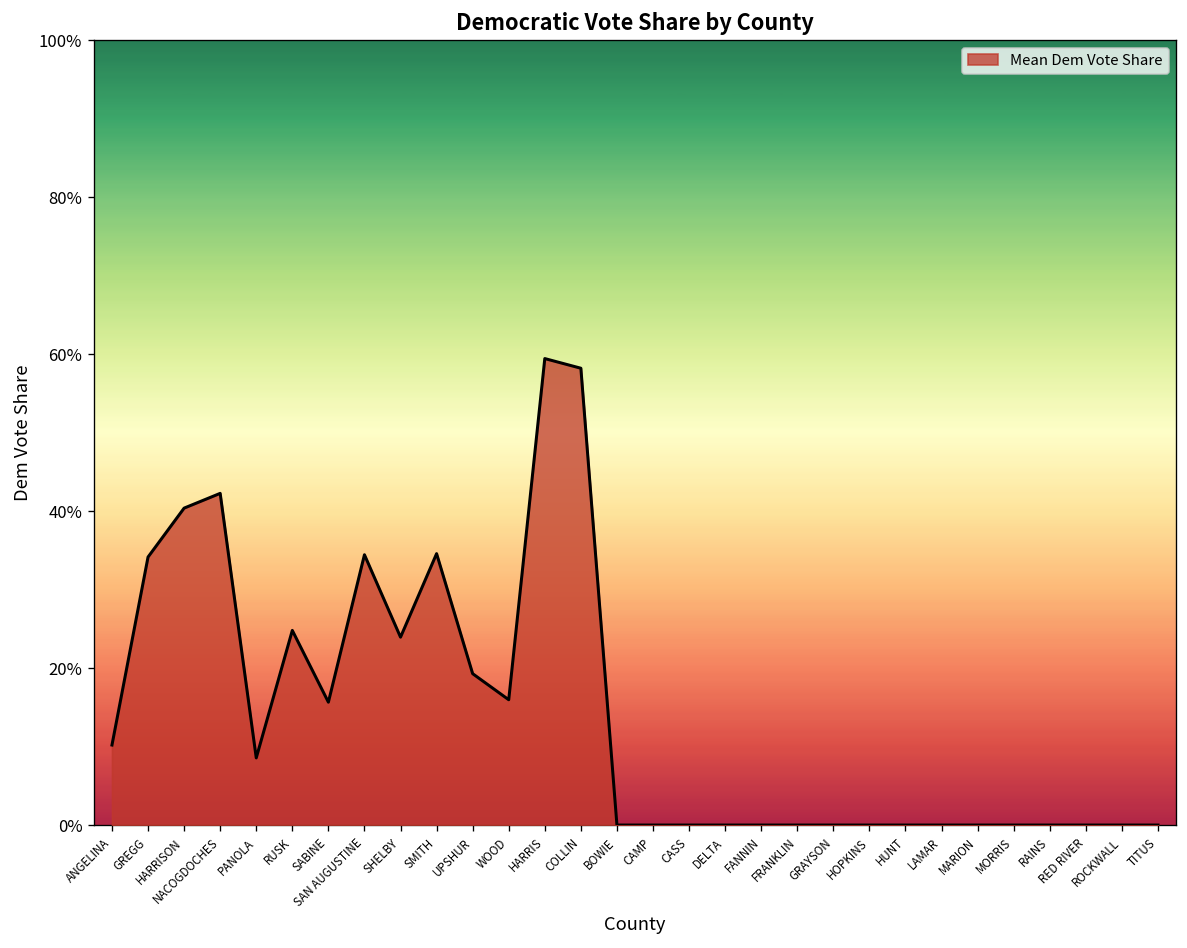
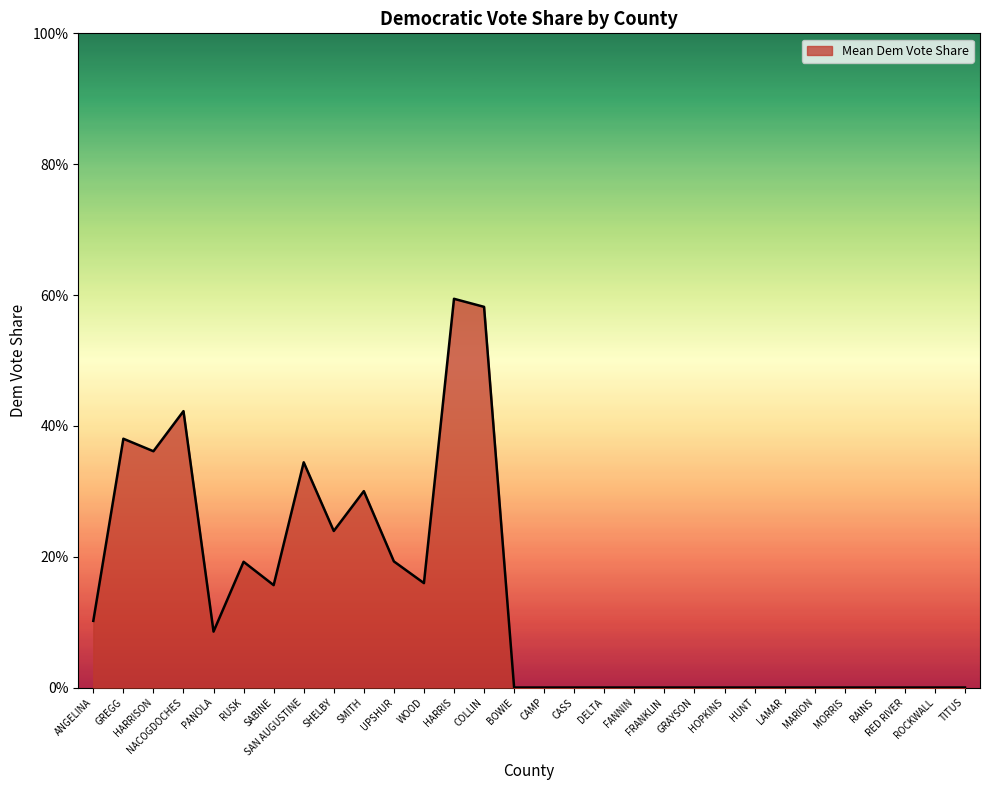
  {
    "ANGELINA": "10%",
-   "GREGG": "34%",
-   "HARRISON": "40%",
+   "GREGG": "38%",
+   "HARRISON": "36%",
    "NACOGDOCHES": "42%",
    "PANOLA": "9%",
-   "RUSK": "25%",
+   "RUSK": "19%",
    "SABINE": "16%",
    "SAN AUGUSTINE": "34%",
    "SHELBY": "24%",
-   "SMITH": "35%",
+   "SMITH": "30%",
    "UPSHUR": "19%",
    "WOOD": "16%",
    "HARRIS": "59%",
    "COLLIN": "58%",
    "BOWIE": "0%",
    "CAMP": "0%",
    "CASS": "0%",
    "DELTA": "0%",
    "FANNIN": "0%",
    "FRANKLIN": "0%",
    "GRAYSON": "0%",
    "HOPKINS": "0%",
    "HUNT": "0%",
    "LAMAR": "0%",
    "MARION": "0%",
    "MORRIS": "0%",
    "RAINS": "0%",
    "RED RIVER": "0%",
    "ROCKWALL": "0%",
    "TITUS": "0%"
  }
